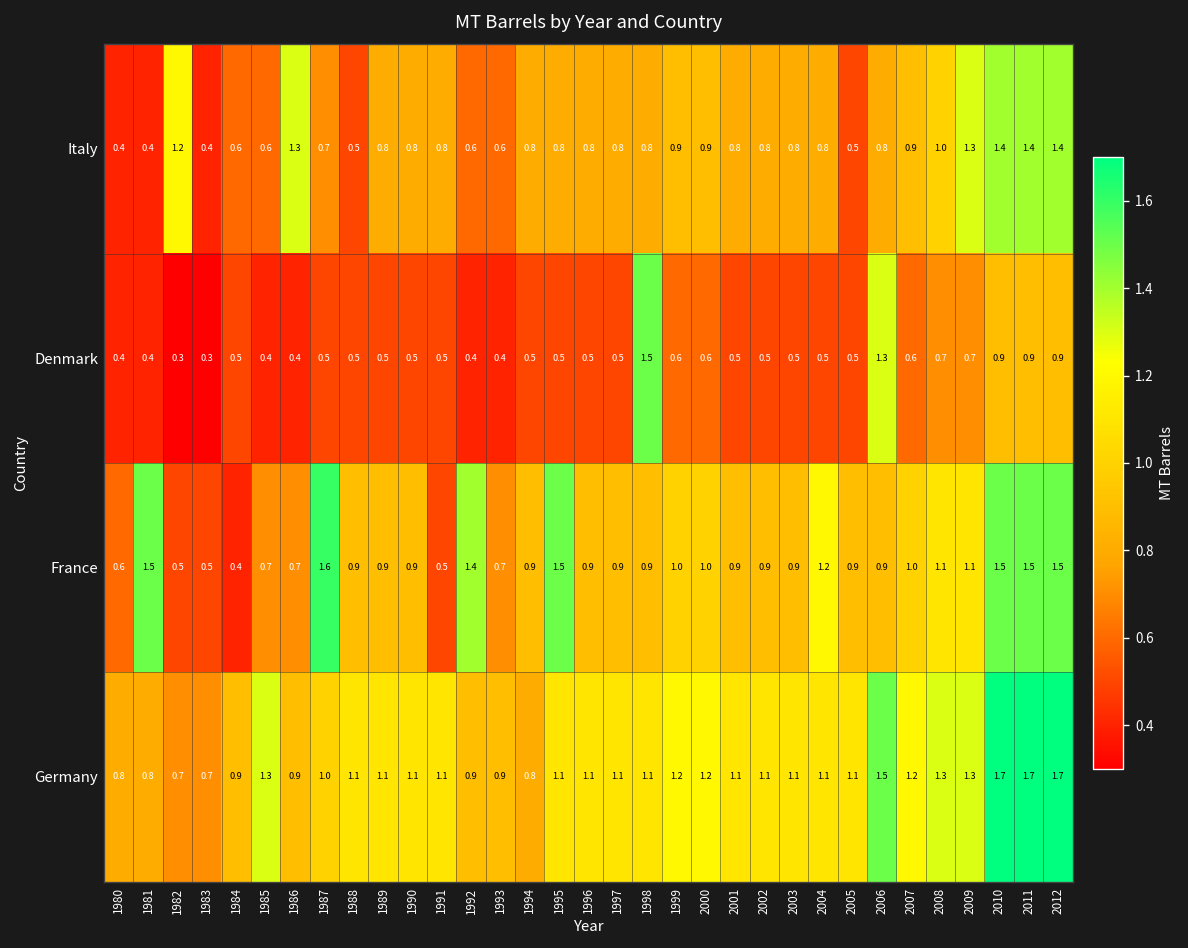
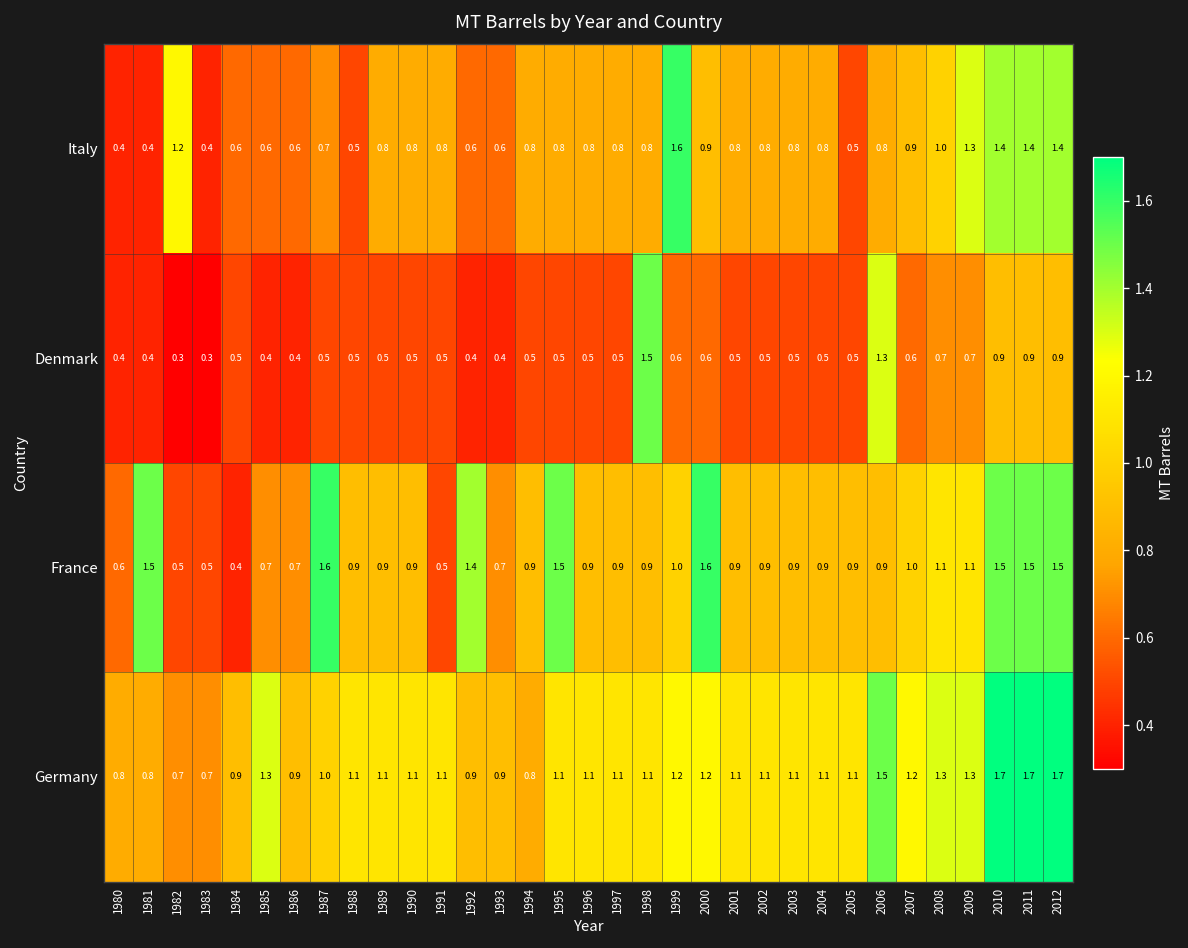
  {
    "Italy": {
      "1980": 0.4,
      "1981": 0.4,
      "1982": 1.2,
      "1983": 0.4,
      "1984": 0.6,
      "1985": 0.6,
-     "1986": 1.3,
+     "1986": 0.6,
      "1987": 0.7,
      "1988": 0.5,
      "1989": 0.8,
      "1990": 0.8,
      "1991": 0.8,
      "1992": 0.6,
      "1993": 0.6,
      "1994": 0.8,
      "1995": 0.8,
      "1996": 0.8,
      "1997": 0.8,
      "1998": 0.8,
-     "1999": 0.9,
+     "1999": 1.6,
      "2000": 0.9,
      "2001": 0.8,
      "2002": 0.8,
      "2003": 0.8,
      "2004": 0.8,
      "2005": 0.5,
      "2006": 0.8,
      "2007": 0.9,
      "2008": 1.0,
      "2009": 1.3,
      "2010": 1.4,
      "2011": 1.4,
      "2012": 1.4
    },
    "Denmark": {
      "1980": 0.4,
      "1981": 0.4,
      "1982": 0.3,
      "1983": 0.3,
      "1984": 0.5,
      "1985": 0.4,
      "1986": 0.4,
      "1987": 0.5,
      "1988": 0.5,
      "1989": 0.5,
      "1990": 0.5,
      "1991": 0.5,
      "1992": 0.4,
      "1993": 0.4,
      "1994": 0.5,
      "1995": 0.5,
      "1996": 0.5,
      "1997": 0.5,
      "1998": 1.5,
      "1999": 0.6,
      "2000": 0.6,
      "2001": 0.5,
      "2002": 0.5,
      "2003": 0.5,
      "2004": 0.5,
      "2005": 0.5,
      "2006": 1.3,
      "2007": 0.6,
      "2008": 0.7,
      "2009": 0.7,
      "2010": 0.9,
      "2011": 0.9,
      "2012": 0.9
    },
    "France": {
      "1980": 0.6,
      "1981": 1.5,
      "1982": 0.5,
      "1983": 0.5,
      "1984": 0.4,
      "1985": 0.7,
      "1986": 0.7,
      "1987": 1.6,
      "1988": 0.9,
      "1989": 0.9,
      "1990": 0.9,
      "1991": 0.5,
      "1992": 1.4,
      "1993": 0.7,
      "1994": 0.9,
      "1995": 1.5,
      "1996": 0.9,
      "1997": 0.9,
      "1998": 0.9,
      "1999": 1.0,
-     "2000": 1.0,
+     "2000": 1.6,
      "2001": 0.9,
      "2002": 0.9,
      "2003": 0.9,
-     "2004": 1.2,
+     "2004": 0.9,
      "2005": 0.9,
      "2006": 0.9,
      "2007": 1.0,
      "2008": 1.1,
      "2009": 1.1,
      "2010": 1.5,
      "2011": 1.5,
      "2012": 1.5
    },
    "Germany": {
      "1980": 0.8,
      "1981": 0.8,
      "1982": 0.7,
      "1983": 0.7,
      "1984": 0.9,
      "1985": 1.3,
      "1986": 0.9,
      "1987": 1.0,
      "1988": 1.1,
      "1989": 1.1,
      "1990": 1.1,
      "1991": 1.1,
      "1992": 0.9,
      "1993": 0.9,
      "1994": 0.8,
      "1995": 1.1,
      "1996": 1.1,
      "1997": 1.1,
      "1998": 1.1,
      "1999": 1.2,
      "2000": 1.2,
      "2001": 1.1,
      "2002": 1.1,
      "2003": 1.1,
      "2004": 1.1,
      "2005": 1.1,
      "2006": 1.5,
      "2007": 1.2,
      "2008": 1.3,
      "2009": 1.3,
      "2010": 1.7,
      "2011": 1.7,
      "2012": 1.7
    }
  }
